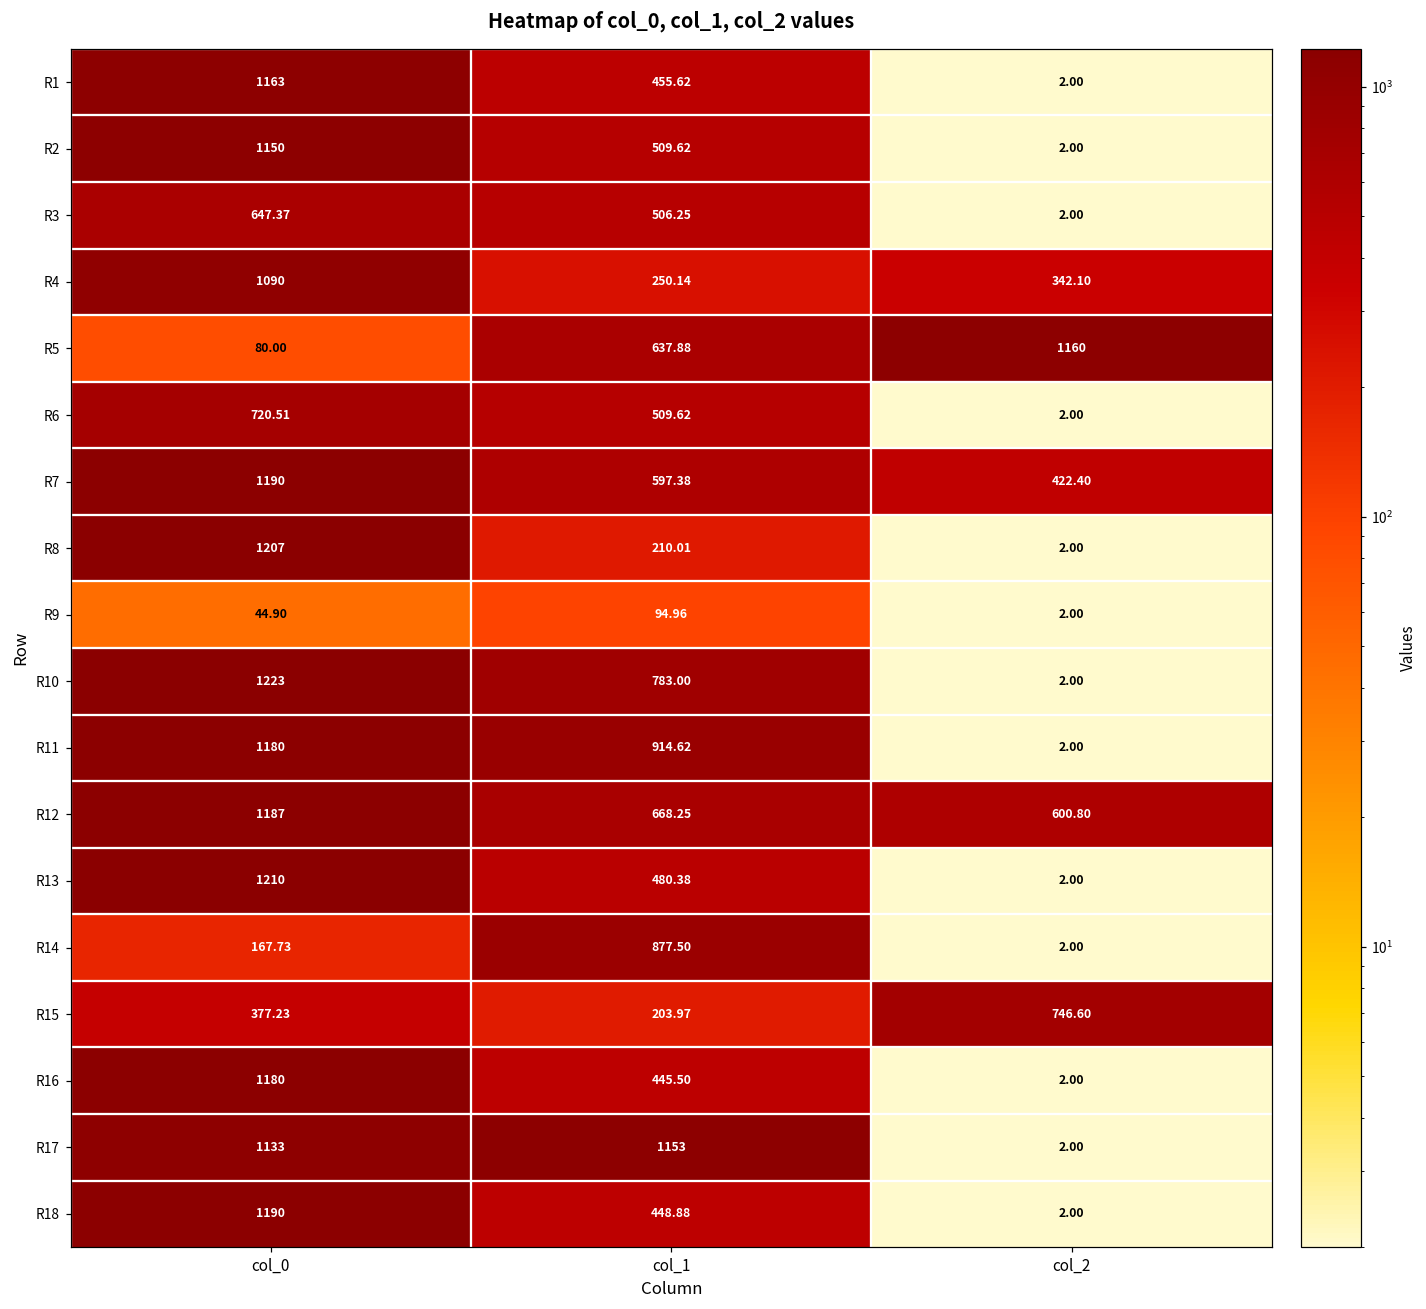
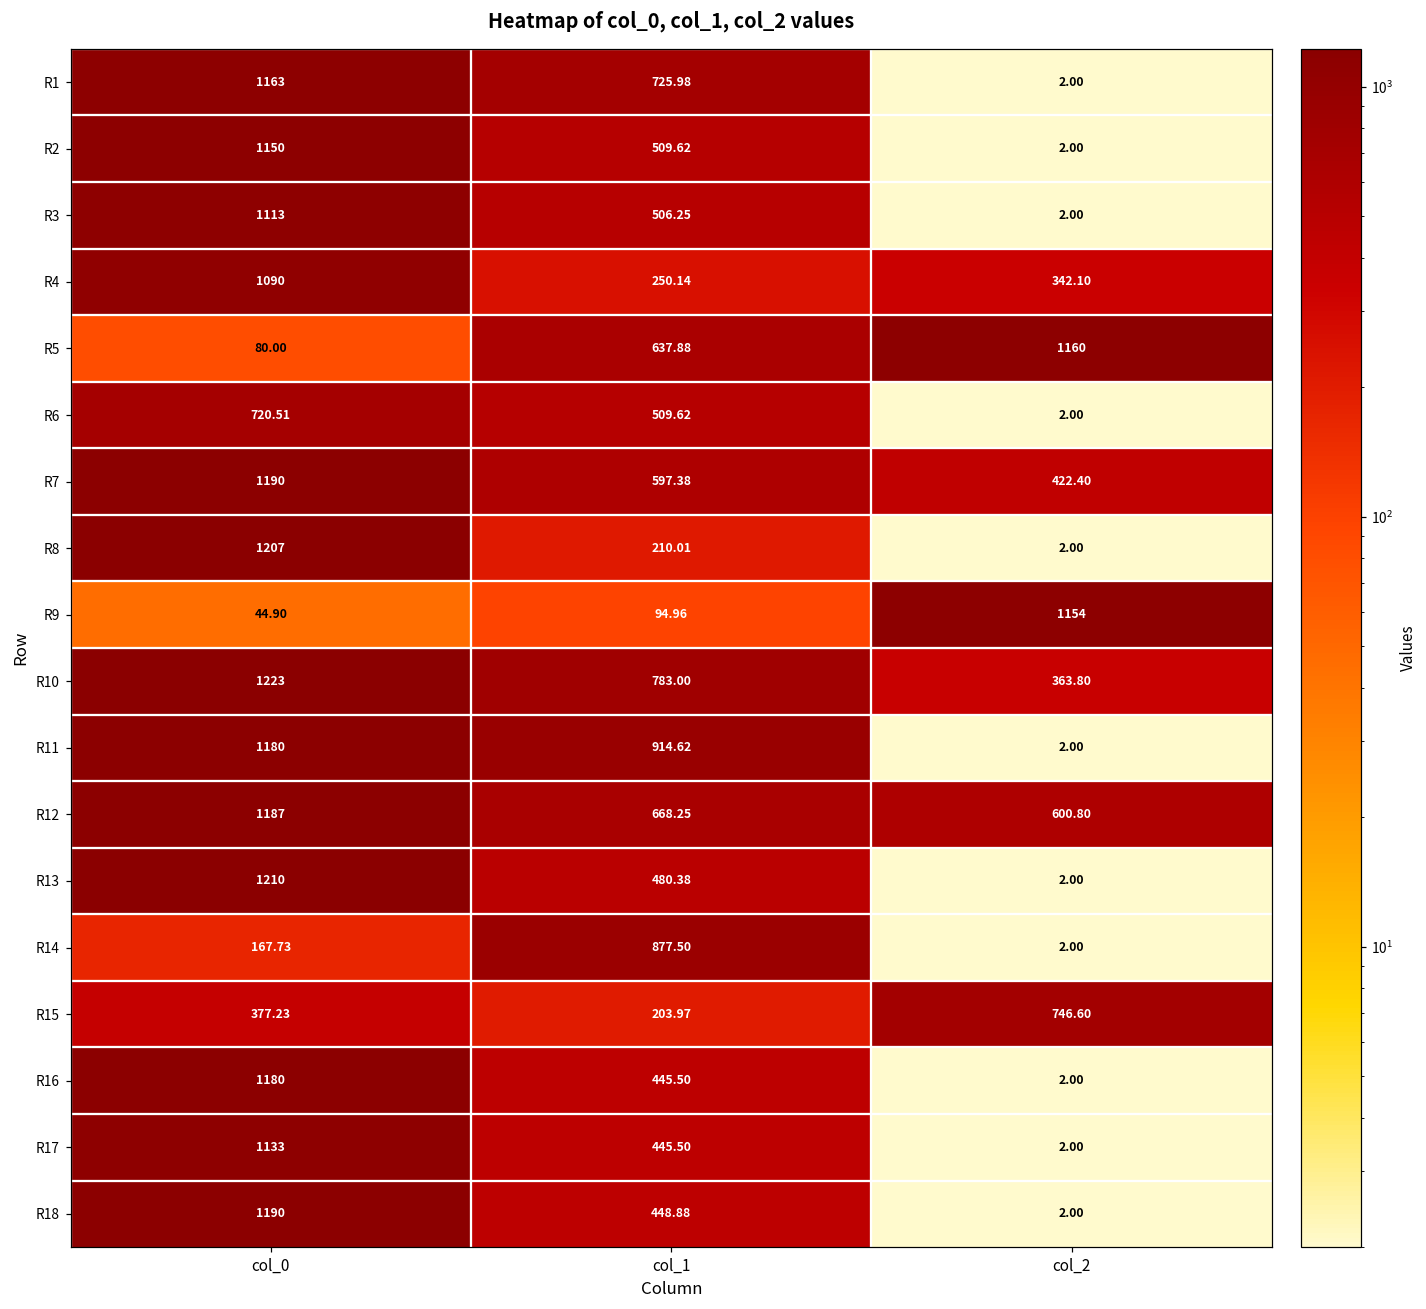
  {
    "R1": {
      "col_0": 1163,
-     "col_1": 455.62,
+     "col_1": 725.98,
      "col_2": 2.00
    },
    "R2": {
      "col_0": 1150,
      "col_1": 509.62,
      "col_2": 2.00
    },
    "R3": {
-     "col_0": 647.37,
+     "col_0": 1113,
      "col_1": 506.25,
      "col_2": 2.00
    },
    "R4": {
      "col_0": 1090,
      "col_1": 250.14,
      "col_2": 342.10
    },
    "R5": {
      "col_0": 80.00,
      "col_1": 637.88,
      "col_2": 1160
    },
    "R6": {
      "col_0": 720.51,
      "col_1": 509.62,
      "col_2": 2.00
    },
    "R7": {
      "col_0": 1190,
      "col_1": 597.38,
      "col_2": 422.40
    },
    "R8": {
      "col_0": 1207,
      "col_1": 210.01,
      "col_2": 2.00
    },
    "R9": {
      "col_0": 44.90,
      "col_1": 94.96,
-     "col_2": 2.00
+     "col_2": 1154
    },
    "R10": {
      "col_0": 1223,
      "col_1": 783.00,
-     "col_2": 2.00
+     "col_2": 363.80
    },
    "R11": {
      "col_0": 1180,
      "col_1": 914.62,
      "col_2": 2.00
    },
    "R12": {
      "col_0": 1187,
      "col_1": 668.25,
      "col_2": 600.80
    },
    "R13": {
      "col_0": 1210,
      "col_1": 480.38,
      "col_2": 2.00
    },
    "R14": {
      "col_0": 167.73,
      "col_1": 877.50,
      "col_2": 2.00
    },
    "R15": {
      "col_0": 377.23,
      "col_1": 203.97,
      "col_2": 746.60
    },
    "R16": {
      "col_0": 1180,
      "col_1": 445.50,
      "col_2": 2.00
    },
    "R17": {
      "col_0": 1133,
-     "col_1": 1153,
+     "col_1": 445.50,
      "col_2": 2.00
    },
    "R18": {
      "col_0": 1190,
      "col_1": 448.88,
      "col_2": 2.00
    }
  }
